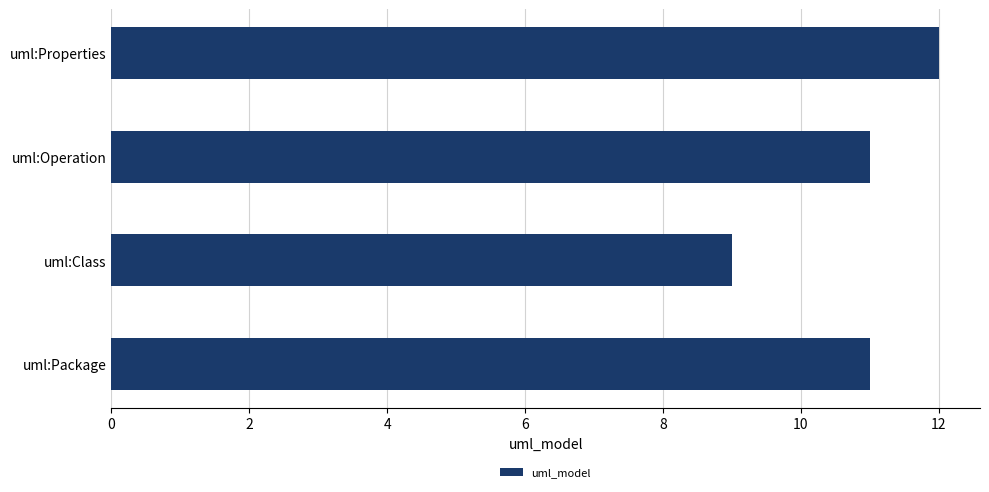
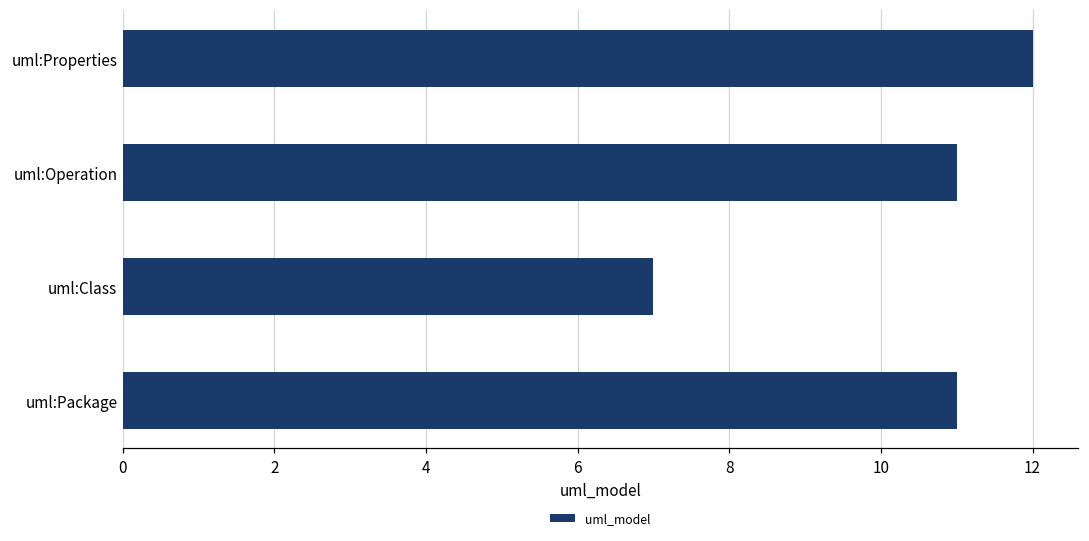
  {
    "uml:Properties": 12,
    "uml:Operation": 11,
-   "uml:Class": 9,
+   "uml:Class": 7,
    "uml:Package": 11
  }
